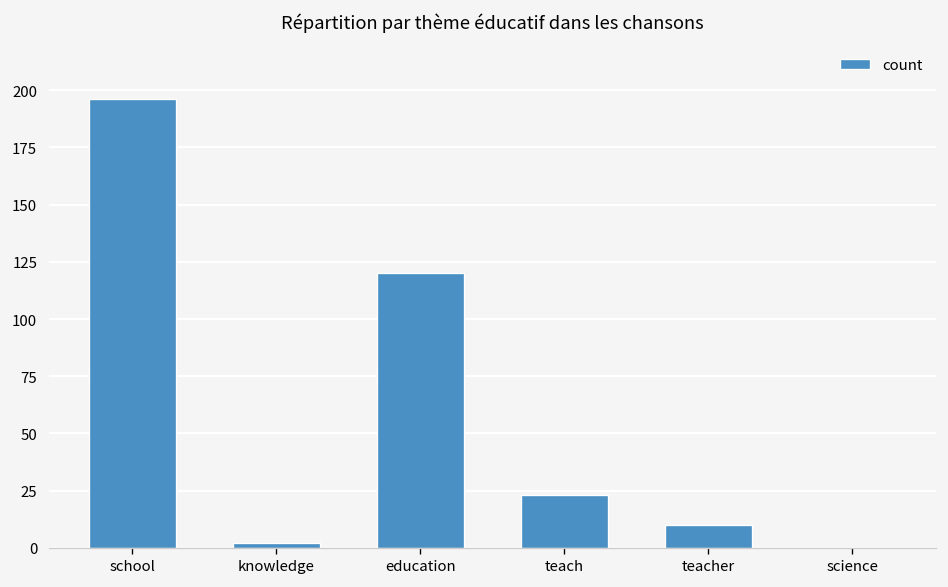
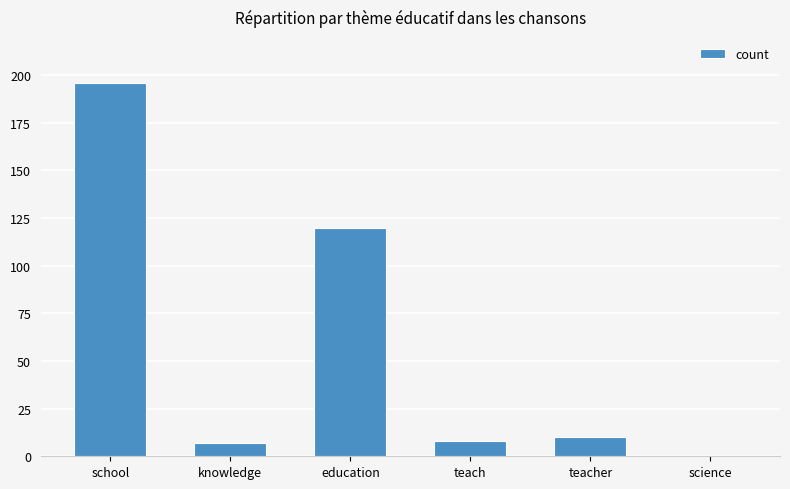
  {
    "school": 196,
-   "knowledge": 2,
+   "knowledge": 7,
    "education": 120,
-   "teach": 23,
+   "teach": 8,
    "teacher": 10,
    "science": 0
  }
